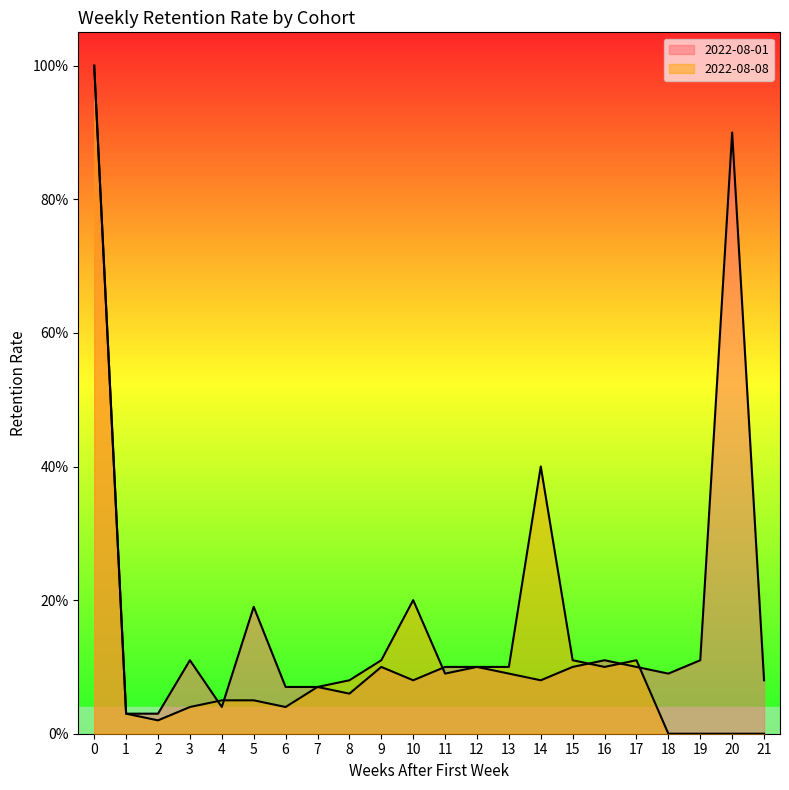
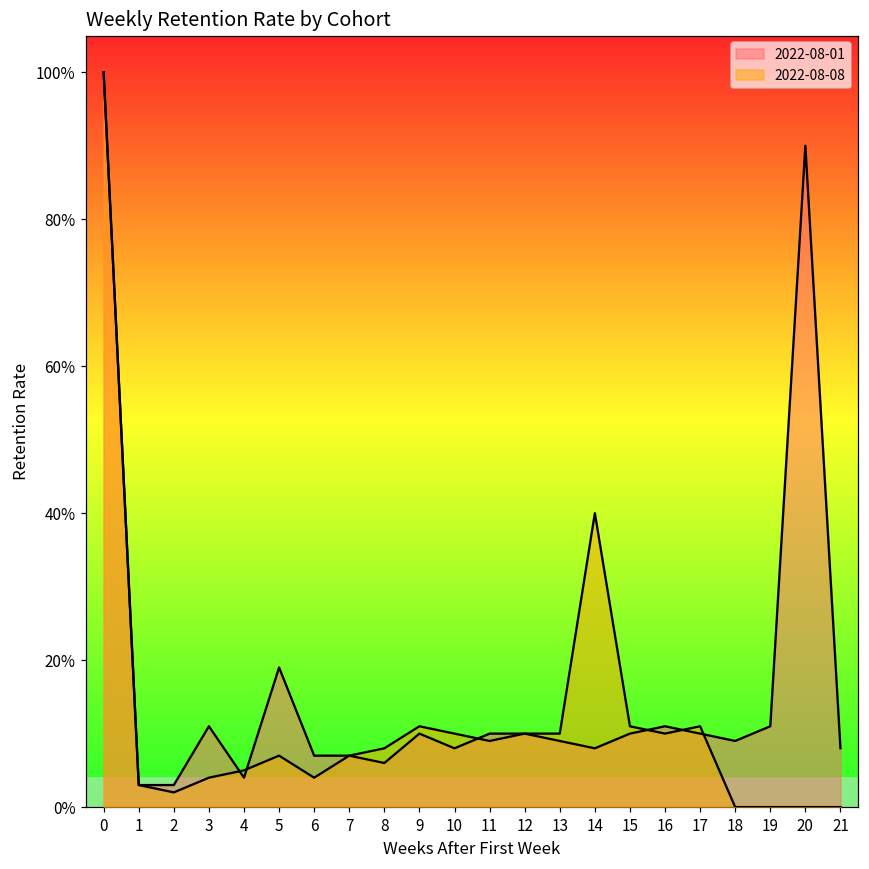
  {
    "2022-08-01": {
      "3": "11%",
      "5": "19%",
      "6": "7%",
      "8": "6%",
      "9": "10%",
      "10": "8%",
      "11": "10%",
      "13": "9%",
      "14": "8%",
      "15": "10%",
      "16": "11%",
      "17": "10%",
      "18": "9%",
      "19": "11%",
      "20": "90%",
      "21": "8%"
    },
    "2022-08-08": {
      "4": "5%",
-     "5": "5%",
+     "5": "7%",
      "8": "8%",
      "9": "11%",
-     "10": "20%",
+     "10": "10%",
      "11": "9%",
      "13": "10%",
      "14": "40%",
      "15": "11%",
      "16": "10%",
      "17": "11%"
    }
  }
